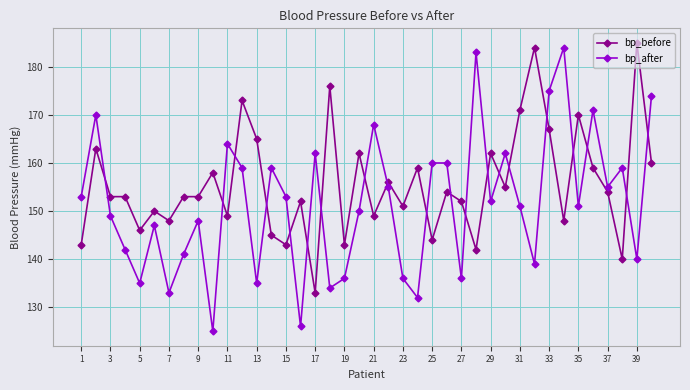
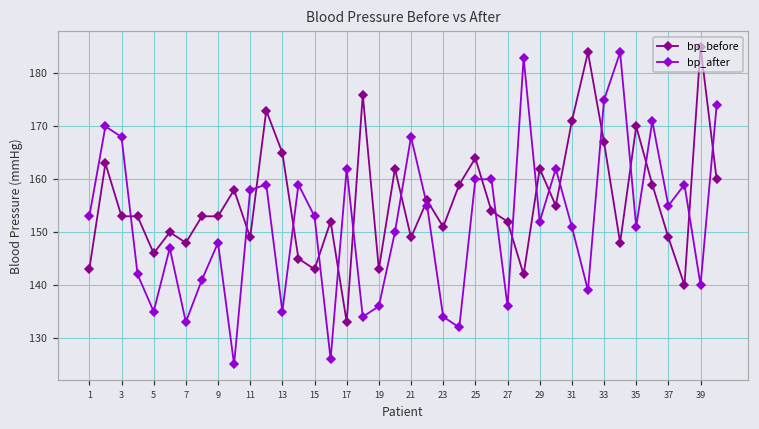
  {
    "bp_before": {
      "1": 143,
      "3": 153,
      "5": 146,
      "7": 148,
      "9": 153,
      "11": 149,
      "13": 165,
      "15": 143,
      "17": 133,
      "19": 143,
      "21": 149,
      "23": 151,
-     "25": 144,
+     "25": 164,
      "27": 152,
      "29": 162,
      "31": 171,
      "33": 167,
      "35": 170,
-     "37": 154
+     "37": 149
    },
    "bp_after": {
      "1": 153,
-     "3": 149,
+     "3": 168,
      "5": 135,
      "7": 133,
      "9": 148,
-     "11": 164,
+     "11": 158,
      "13": 135,
      "15": 153,
      "17": 162,
      "19": 136,
      "21": 168,
-     "23": 136,
+     "23": 134,
      "25": 160,
      "27": 136,
      "29": 152,
      "31": 151,
      "33": 175,
      "35": 151,
      "37": 155,
      "39": 140
    }
  }
